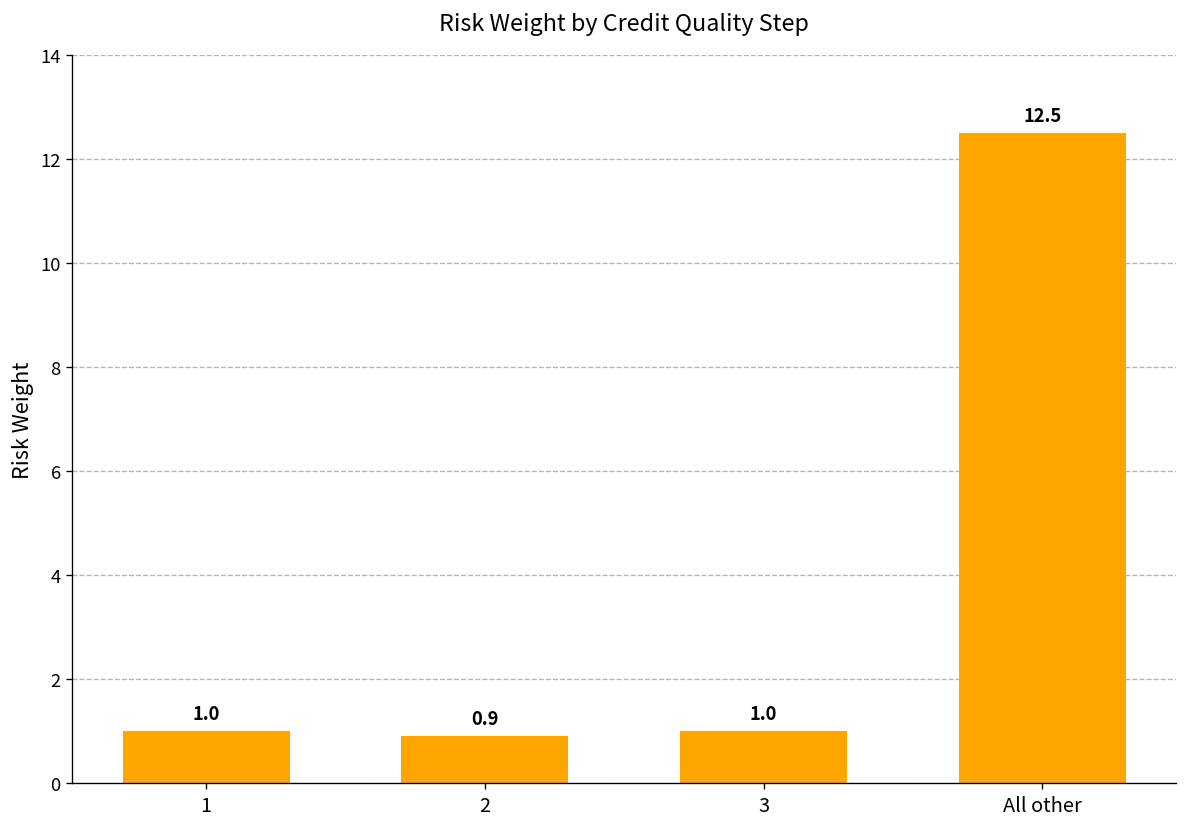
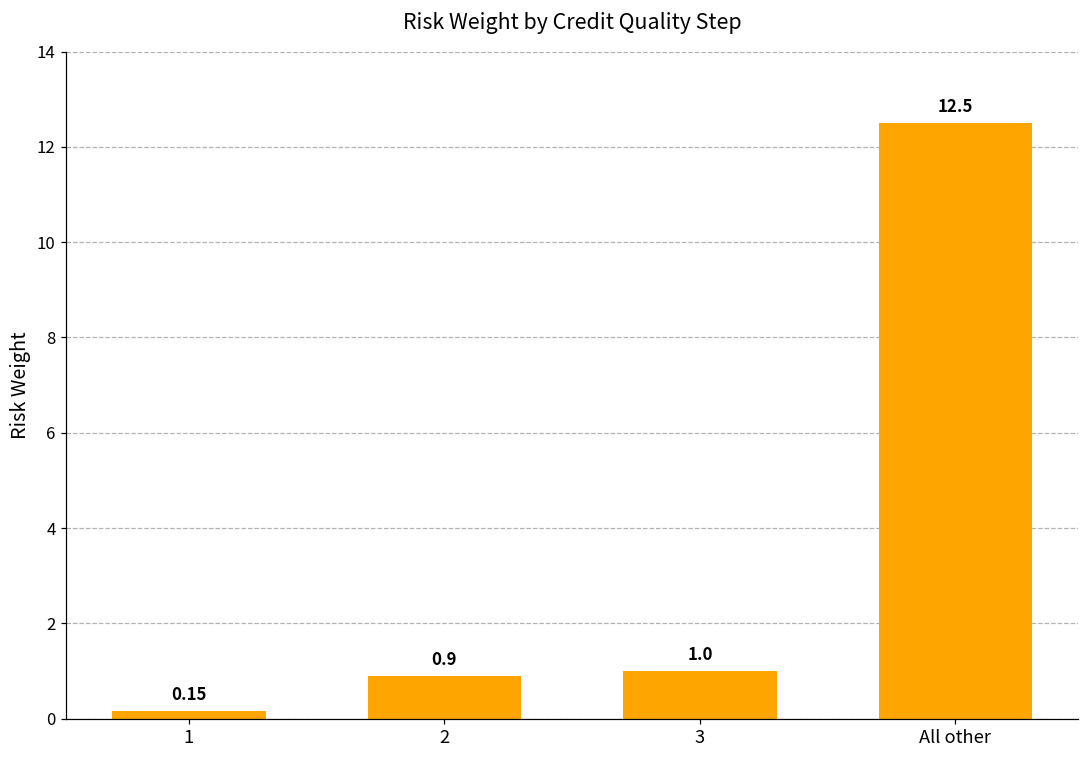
  {
-   "1": 1.0,
+   "1": 0.15,
    "2": 0.9,
    "3": 1.0,
    "All other": 12.5
  }
